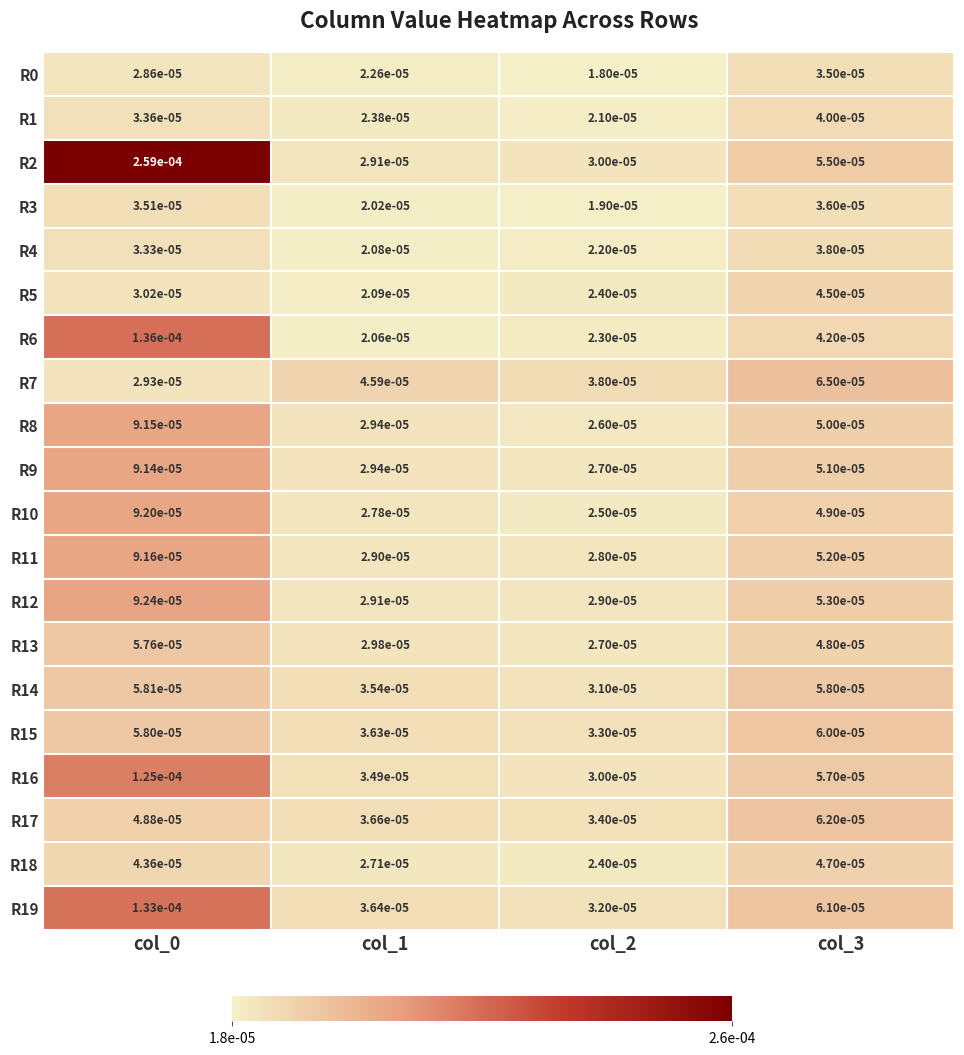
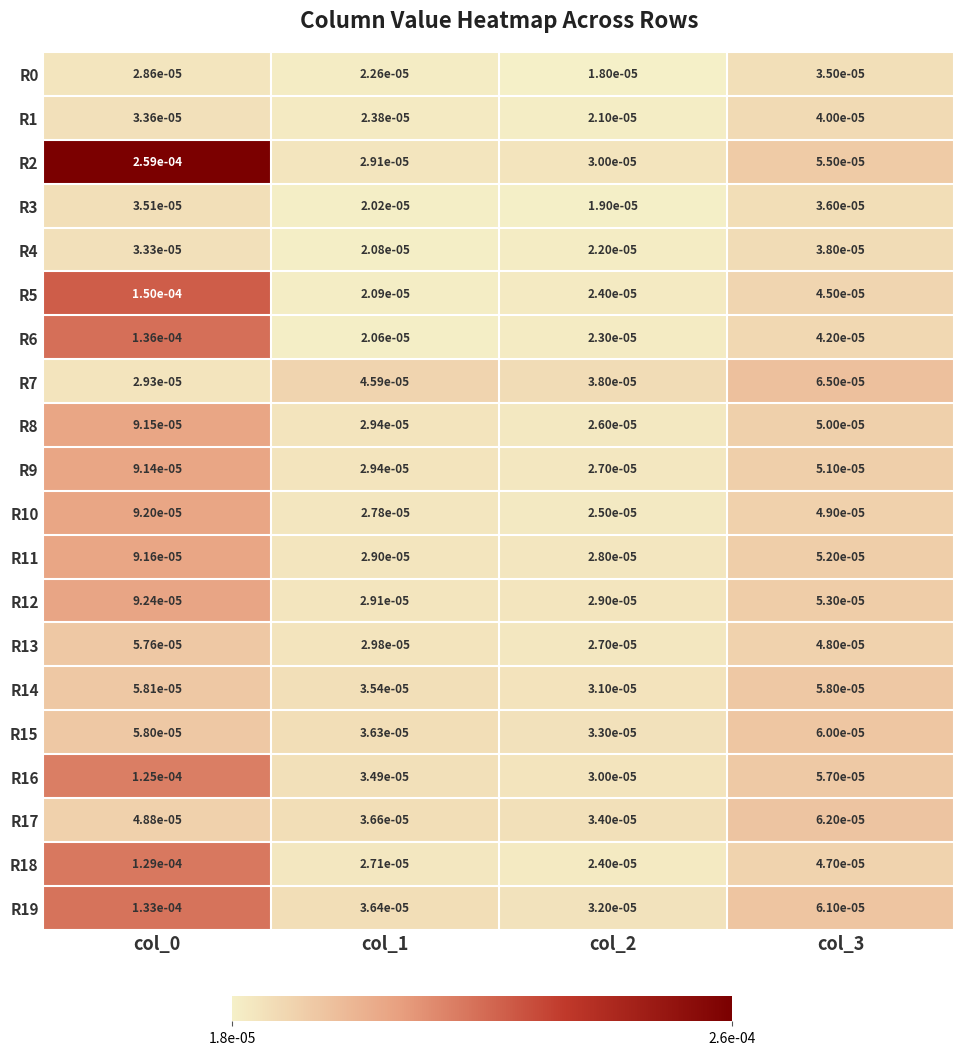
  {
    "R0": {
      "col_0": "2.86e-05",
      "col_1": "2.26e-05",
      "col_2": "1.80e-05",
      "col_3": "3.50e-05"
    },
    "R1": {
      "col_0": "3.36e-05",
      "col_1": "2.38e-05",
      "col_2": "2.10e-05",
      "col_3": "4.00e-05"
    },
    "R2": {
      "col_0": "2.59e-04",
      "col_1": "2.91e-05",
      "col_2": "3.00e-05",
      "col_3": "5.50e-05"
    },
    "R3": {
      "col_0": "3.51e-05",
      "col_1": "2.02e-05",
      "col_2": "1.90e-05",
      "col_3": "3.60e-05"
    },
    "R4": {
      "col_0": "3.33e-05",
      "col_1": "2.08e-05",
      "col_2": "2.20e-05",
      "col_3": "3.80e-05"
    },
    "R5": {
-     "col_0": "3.02e-05",
+     "col_0": "1.50e-04",
      "col_1": "2.09e-05",
      "col_2": "2.40e-05",
      "col_3": "4.50e-05"
    },
    "R6": {
      "col_0": "1.36e-04",
      "col_1": "2.06e-05",
      "col_2": "2.30e-05",
      "col_3": "4.20e-05"
    },
    "R7": {
      "col_0": "2.93e-05",
      "col_1": "4.59e-05",
      "col_2": "3.80e-05",
      "col_3": "6.50e-05"
    },
    "R8": {
      "col_0": "9.15e-05",
      "col_1": "2.94e-05",
      "col_2": "2.60e-05",
      "col_3": "5.00e-05"
    },
    "R9": {
      "col_0": "9.14e-05",
      "col_1": "2.94e-05",
      "col_2": "2.70e-05",
      "col_3": "5.10e-05"
    },
    "R10": {
      "col_0": "9.20e-05",
      "col_1": "2.78e-05",
      "col_2": "2.50e-05",
      "col_3": "4.90e-05"
    },
    "R11": {
      "col_0": "9.16e-05",
      "col_1": "2.90e-05",
      "col_2": "2.80e-05",
      "col_3": "5.20e-05"
    },
    "R12": {
      "col_0": "9.24e-05",
      "col_1": "2.91e-05",
      "col_2": "2.90e-05",
      "col_3": "5.30e-05"
    },
    "R13": {
      "col_0": "5.76e-05",
      "col_1": "2.98e-05",
      "col_2": "2.70e-05",
      "col_3": "4.80e-05"
    },
    "R14": {
      "col_0": "5.81e-05",
      "col_1": "3.54e-05",
      "col_2": "3.10e-05",
      "col_3": "5.80e-05"
    },
    "R15": {
      "col_0": "5.80e-05",
      "col_1": "3.63e-05",
      "col_2": "3.30e-05",
      "col_3": "6.00e-05"
    },
    "R16": {
      "col_0": "1.25e-04",
      "col_1": "3.49e-05",
      "col_2": "3.00e-05",
      "col_3": "5.70e-05"
    },
    "R17": {
      "col_0": "4.88e-05",
      "col_1": "3.66e-05",
      "col_2": "3.40e-05",
      "col_3": "6.20e-05"
    },
    "R18": {
-     "col_0": "4.36e-05",
+     "col_0": "1.29e-04",
      "col_1": "2.71e-05",
      "col_2": "2.40e-05",
      "col_3": "4.70e-05"
    },
    "R19": {
      "col_0": "1.33e-04",
      "col_1": "3.64e-05",
      "col_2": "3.20e-05",
      "col_3": "6.10e-05"
    }
  }
